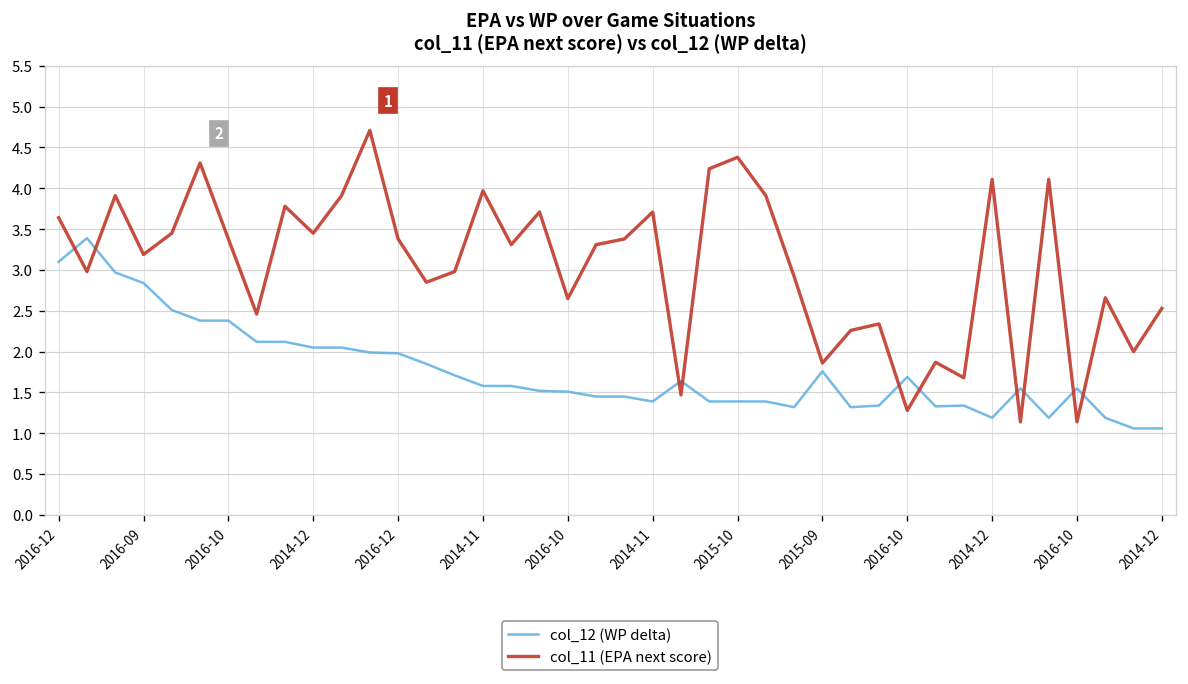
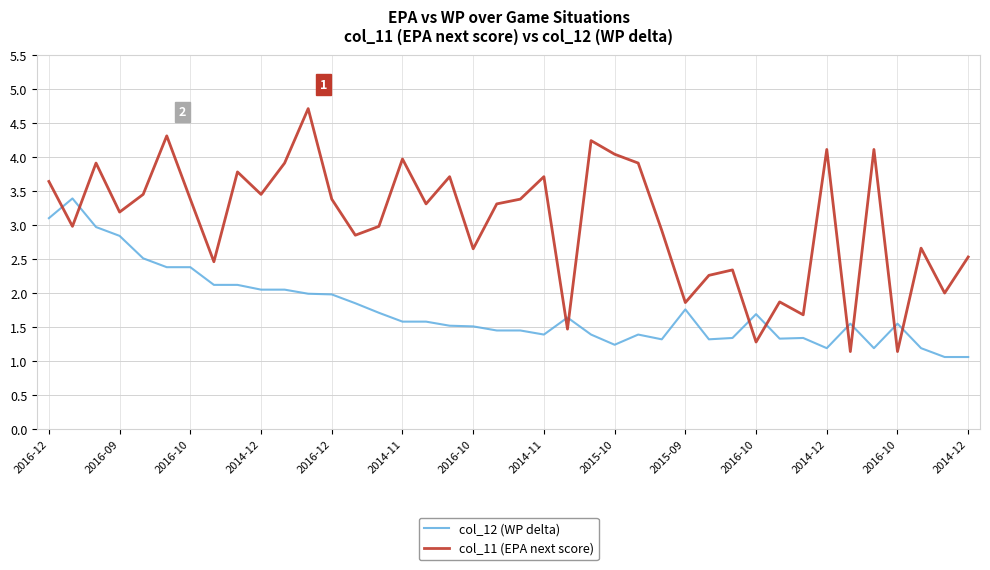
  {
    "col_12 (WP delta)": {
      "2016-09": 2.8,
-     "2015-10": 1.4,
+     "2015-10": 1.2,
      "2015-09": 1.8
    },
    "col_11 (EPA next score)": {
      "2016-09": 3.2,
-     "2015-10": 4.4,
+     "2015-10": 4.0,
      "2015-09": 1.9
    }
  }
